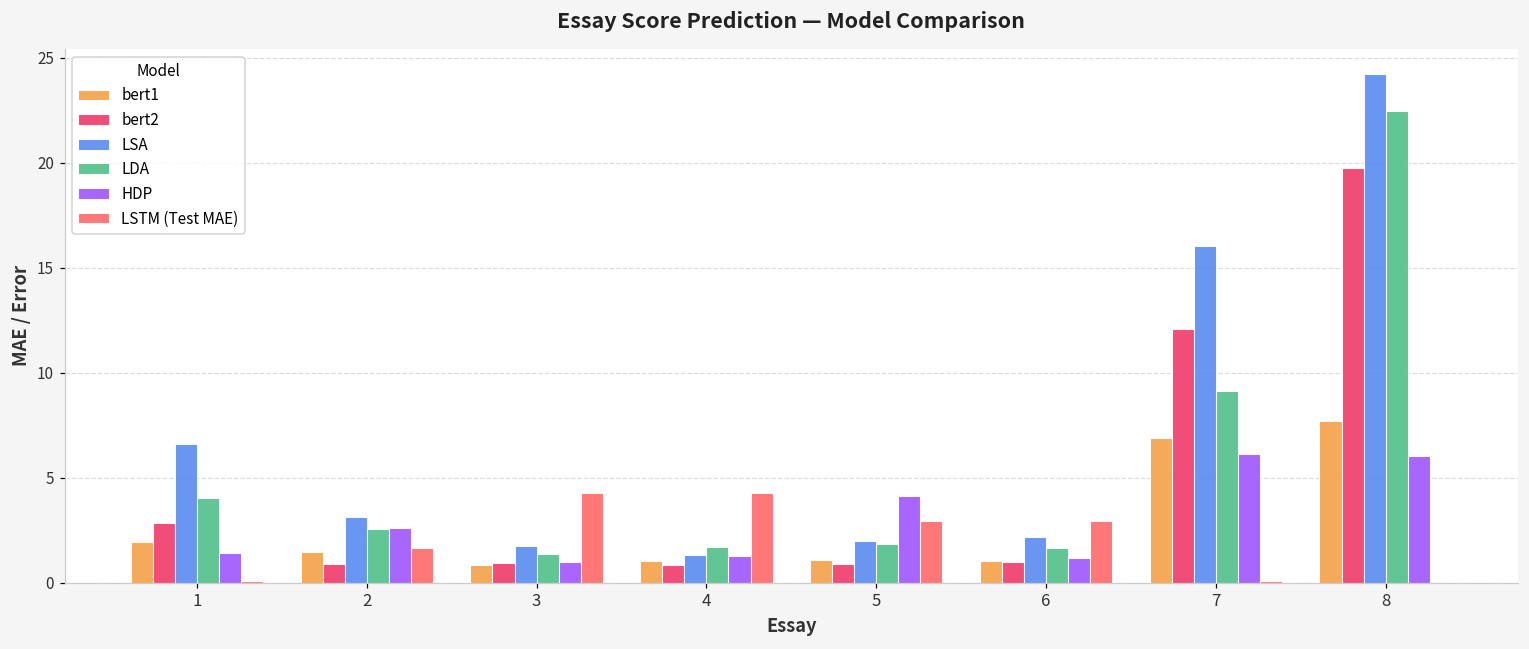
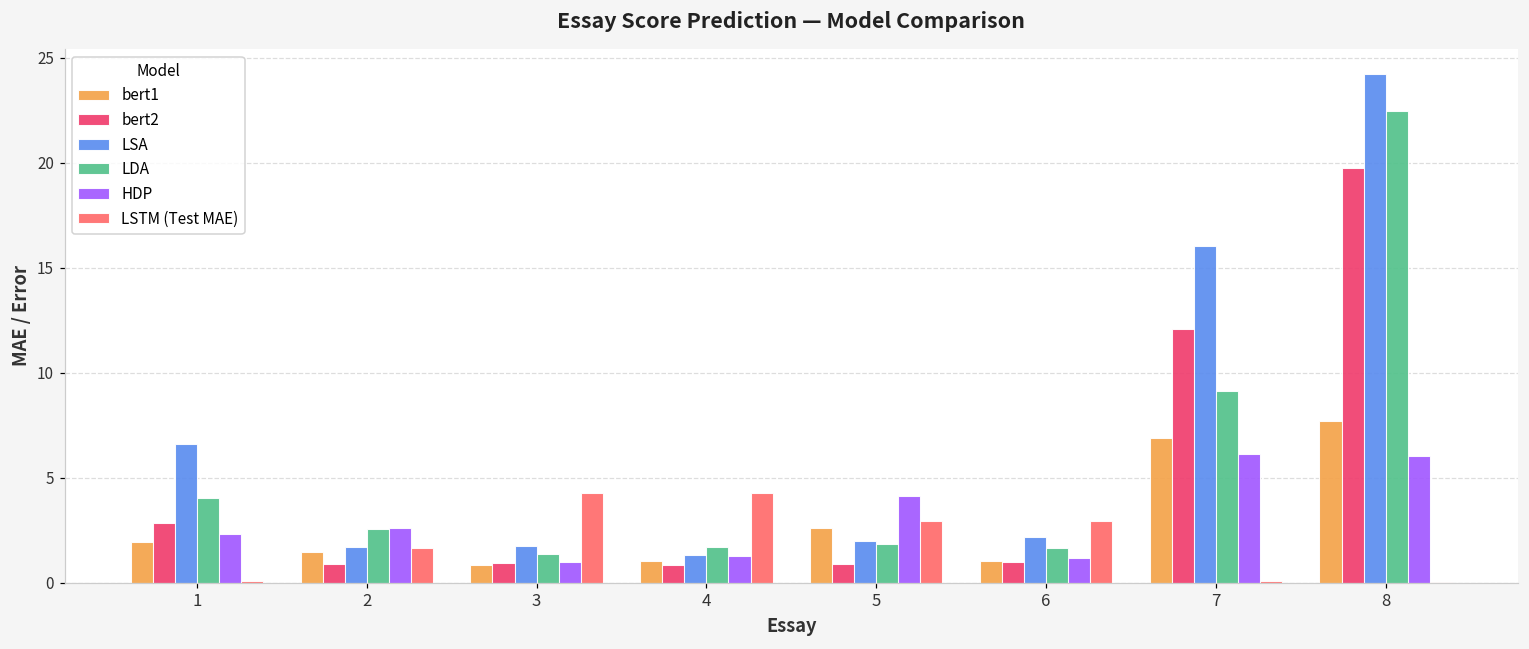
  {
    "bert1": {
      "1": 1.9,
      "2": 1.4,
      "3": 0.9,
      "4": 1.0,
-     "5": 1.1,
+     "5": 2.6,
      "6": 1.0,
      "7": 6.9,
      "8": 7.7
    },
    "LSA": {
      "1": 6.6,
-     "2": 3.1,
+     "2": 1.7,
      "3": 1.7,
      "4": 1.3,
      "5": 2.0,
      "6": 2.2,
      "7": 16.0,
      "8": 24.2
    },
    "LDA": {
      "1": 4.0,
      "2": 2.6,
      "3": 1.4,
      "4": 1.7,
      "5": 1.8,
      "6": 1.7,
      "7": 9.1,
      "8": 22.5
    },
    "HDP": {
-     "1": 1.4,
+     "1": 2.3,
      "2": 2.6,
      "3": 1.0,
      "4": 1.3,
      "5": 4.1,
      "6": 1.2,
      "7": 6.1,
      "8": 6.0
    }
  }
